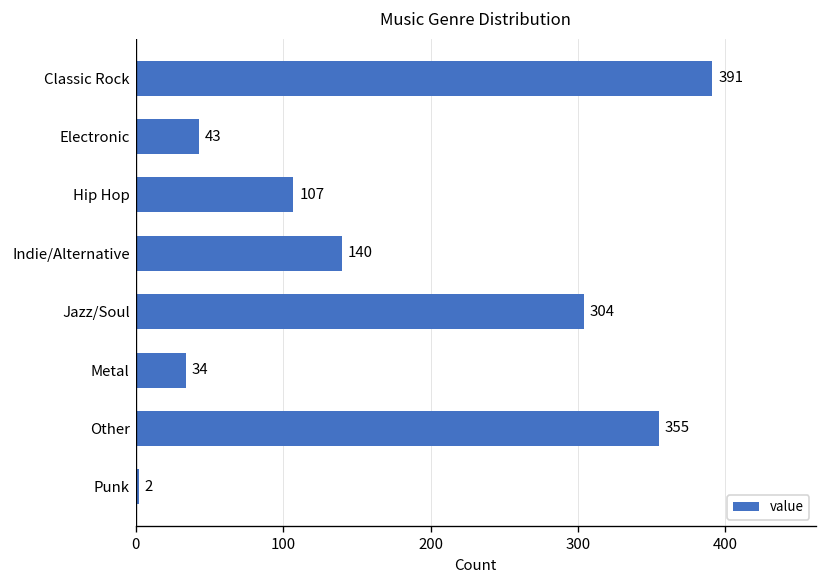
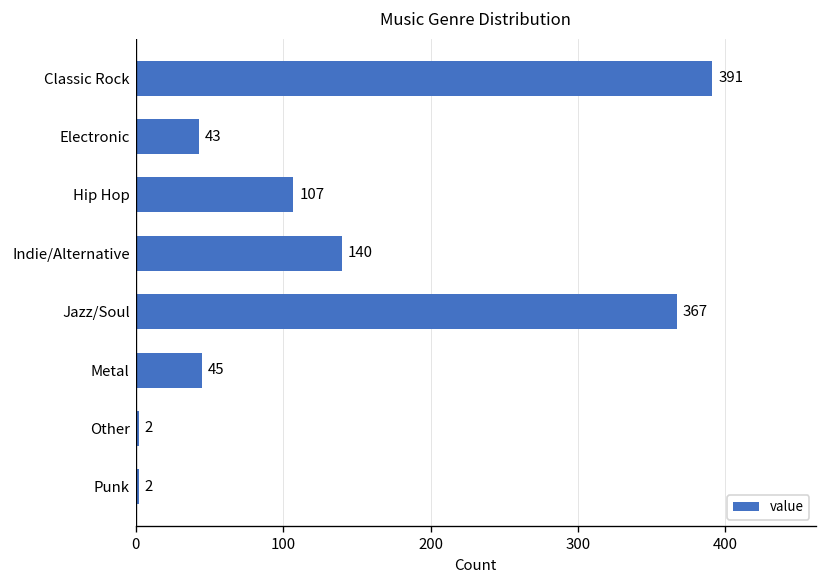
  {
    "Classic Rock": 391,
    "Electronic": 43,
    "Hip Hop": 107,
    "Indie/Alternative": 140,
-   "Jazz/Soul": 304,
-   "Metal": 34,
-   "Other": 355,
+   "Jazz/Soul": 367,
+   "Metal": 45,
+   "Other": 2,
    "Punk": 2
  }
